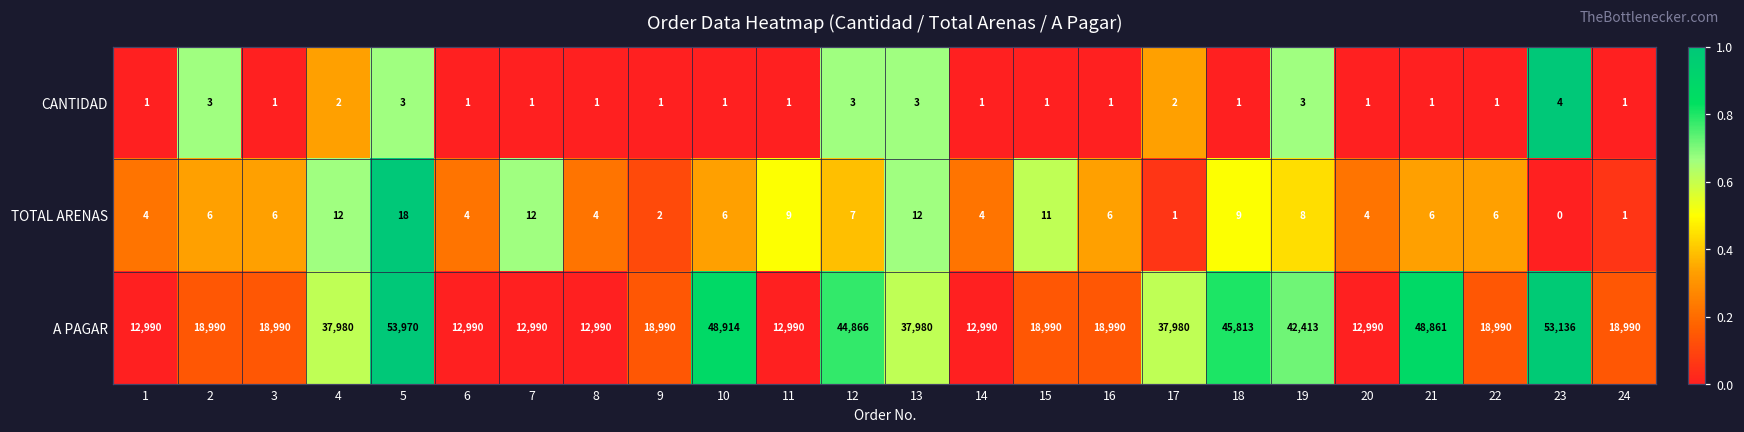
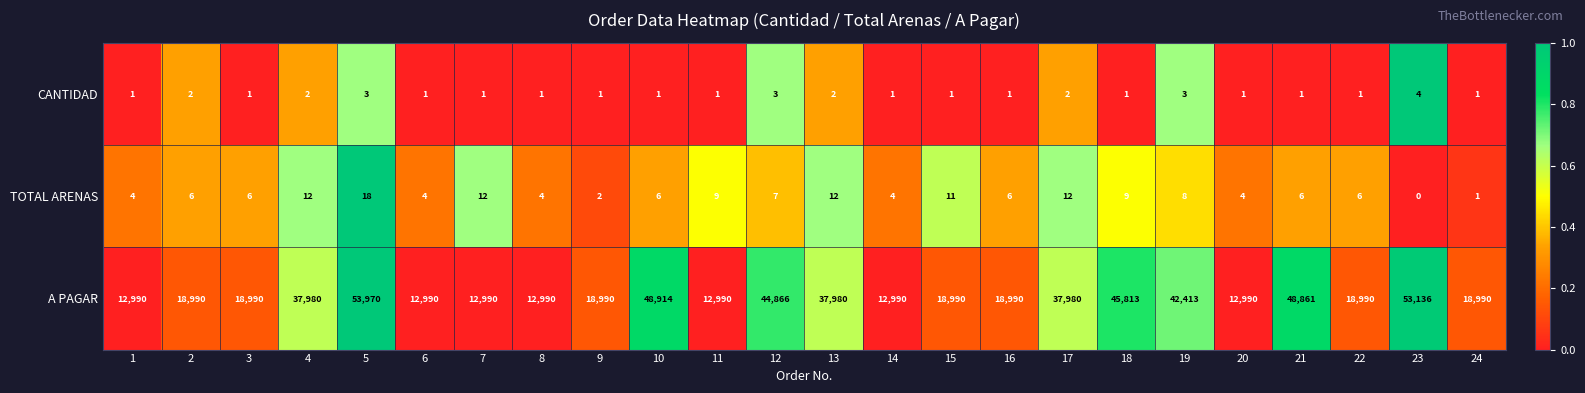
  {
    "CANTIDAD": {
      "1": "1",
-     "2": "3",
+     "2": "2",
      "3": "1",
      "4": "2",
      "5": "3",
      "6": "1",
      "7": "1",
      "8": "1",
      "9": "1",
      "10": "1",
      "11": "1",
      "12": "3",
-     "13": "3",
+     "13": "2",
      "14": "1",
      "15": "1",
      "16": "1",
      "17": "2",
      "18": "1",
      "19": "3",
      "20": "1",
      "21": "1",
      "22": "1",
      "23": "4",
      "24": "1"
    },
    "TOTAL ARENAS": {
      "1": "4",
      "2": "6",
      "3": "6",
      "4": "12",
      "5": "18",
      "6": "4",
      "7": "12",
      "8": "4",
      "9": "2",
      "10": "6",
      "11": "9",
      "12": "7",
      "13": "12",
      "14": "4",
      "15": "11",
      "16": "6",
-     "17": "1",
+     "17": "12",
      "18": "9",
      "19": "8",
      "20": "4",
      "21": "6",
      "22": "6",
      "23": "0",
      "24": "1"
    },
    "A PAGAR": {
      "1": "12,990",
      "2": "18,990",
      "3": "18,990",
      "4": "37,980",
      "5": "53,970",
      "6": "12,990",
      "7": "12,990",
      "8": "12,990",
      "9": "18,990",
      "10": "48,914",
      "11": "12,990",
      "12": "44,866",
      "13": "37,980",
      "14": "12,990",
      "15": "18,990",
      "16": "18,990",
      "17": "37,980",
      "18": "45,813",
      "19": "42,413",
      "20": "12,990",
      "21": "48,861",
      "22": "18,990",
      "23": "53,136",
      "24": "18,990"
    }
  }
